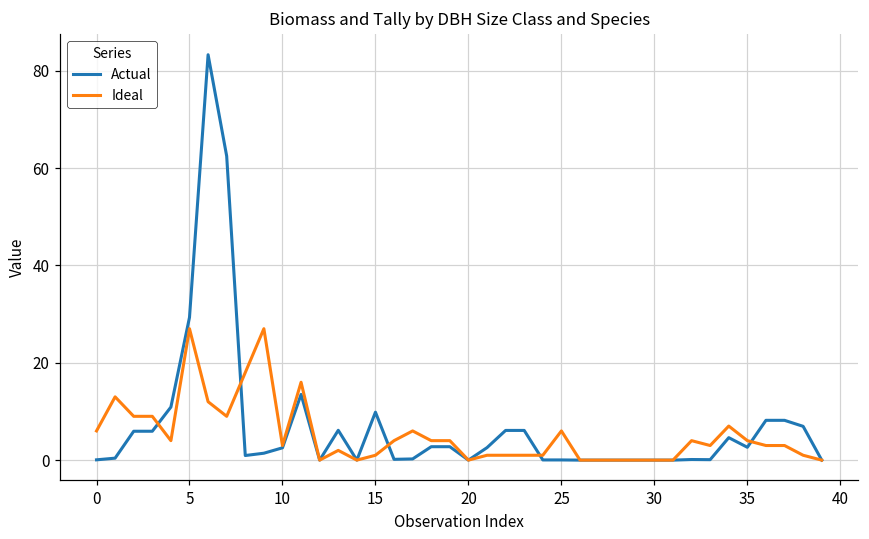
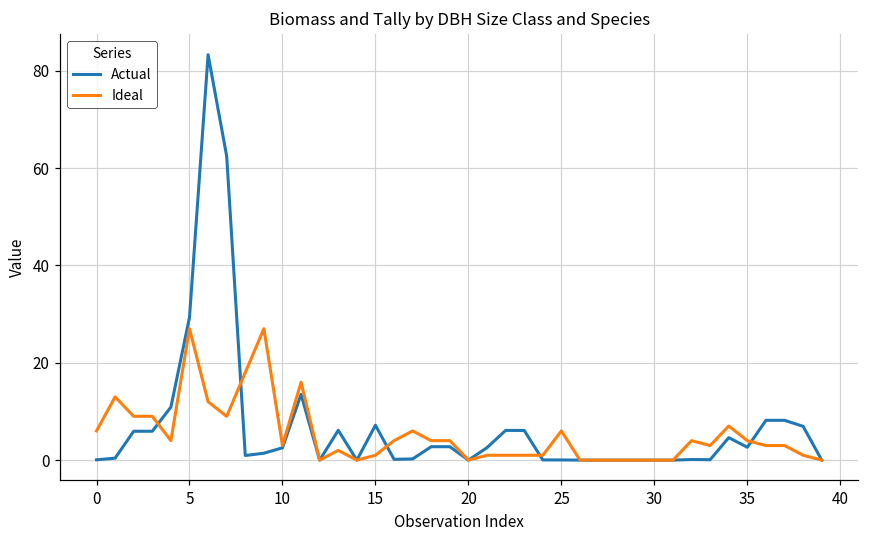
  {
    "Actual": {
      "0": 0,
      "5": 29,
-     "15": 10,
+     "15": 7,
      "25": 0,
      "35": 3
    },
    "Ideal": {
      "0": 6,
      "5": 27,
      "15": 1,
      "25": 6,
      "35": 4
    }
  }
